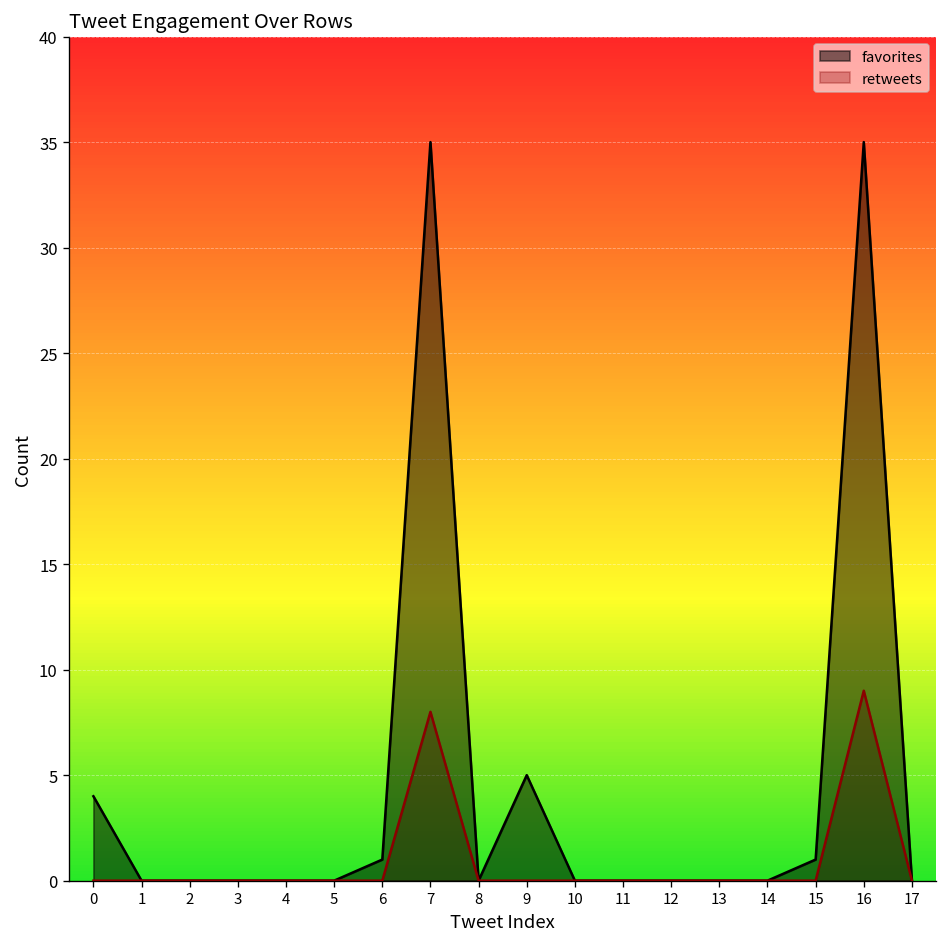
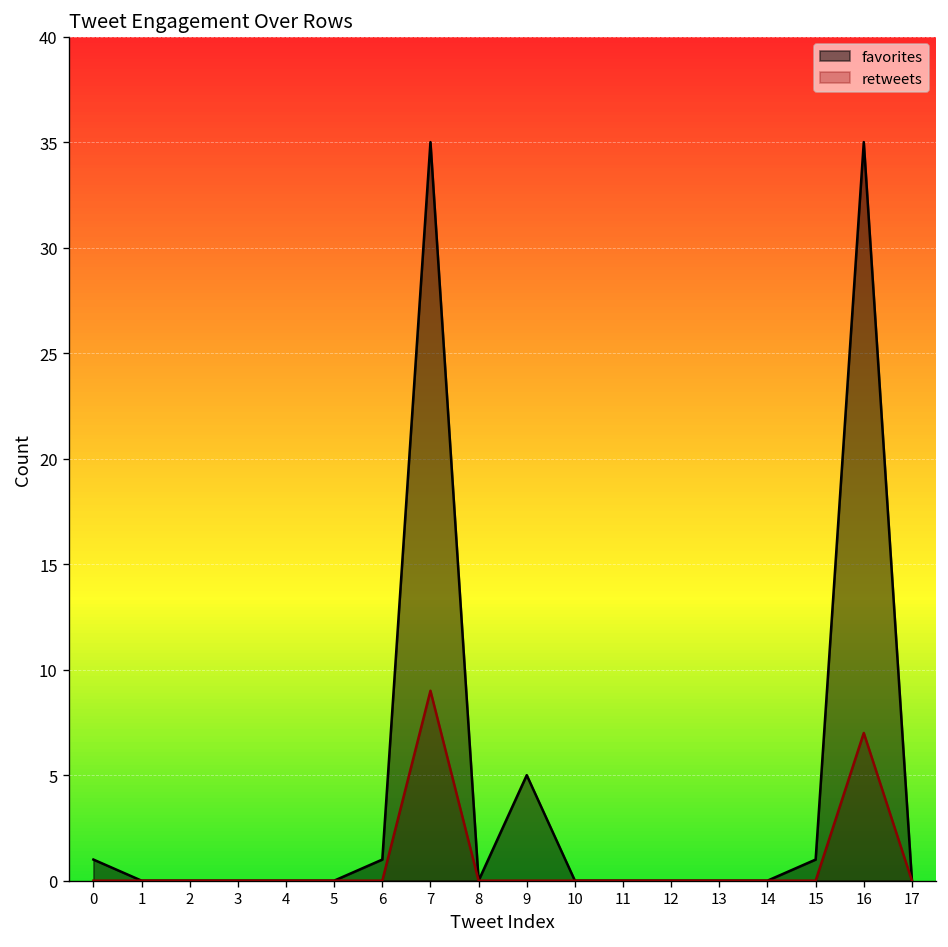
  {
    "favorites": {
-     "0": 4,
+     "0": 1,
      "6": 1,
      "7": 35,
      "9": 5,
      "15": 1,
      "16": 35
    },
    "retweets": {
      "0": 0,
      "6": 0,
-     "7": 8,
+     "7": 9,
      "9": 0,
      "15": 0,
-     "16": 9
+     "16": 7
    }
  }
